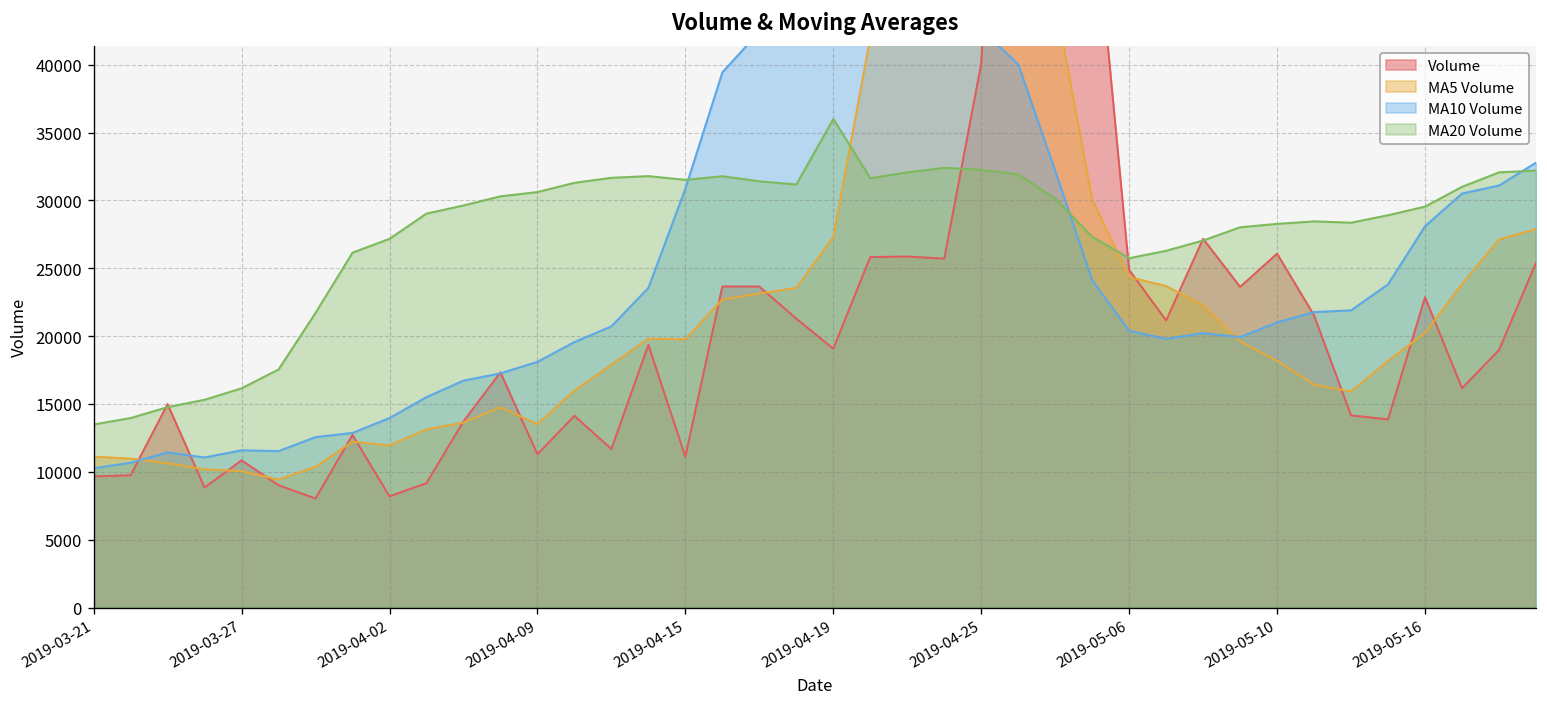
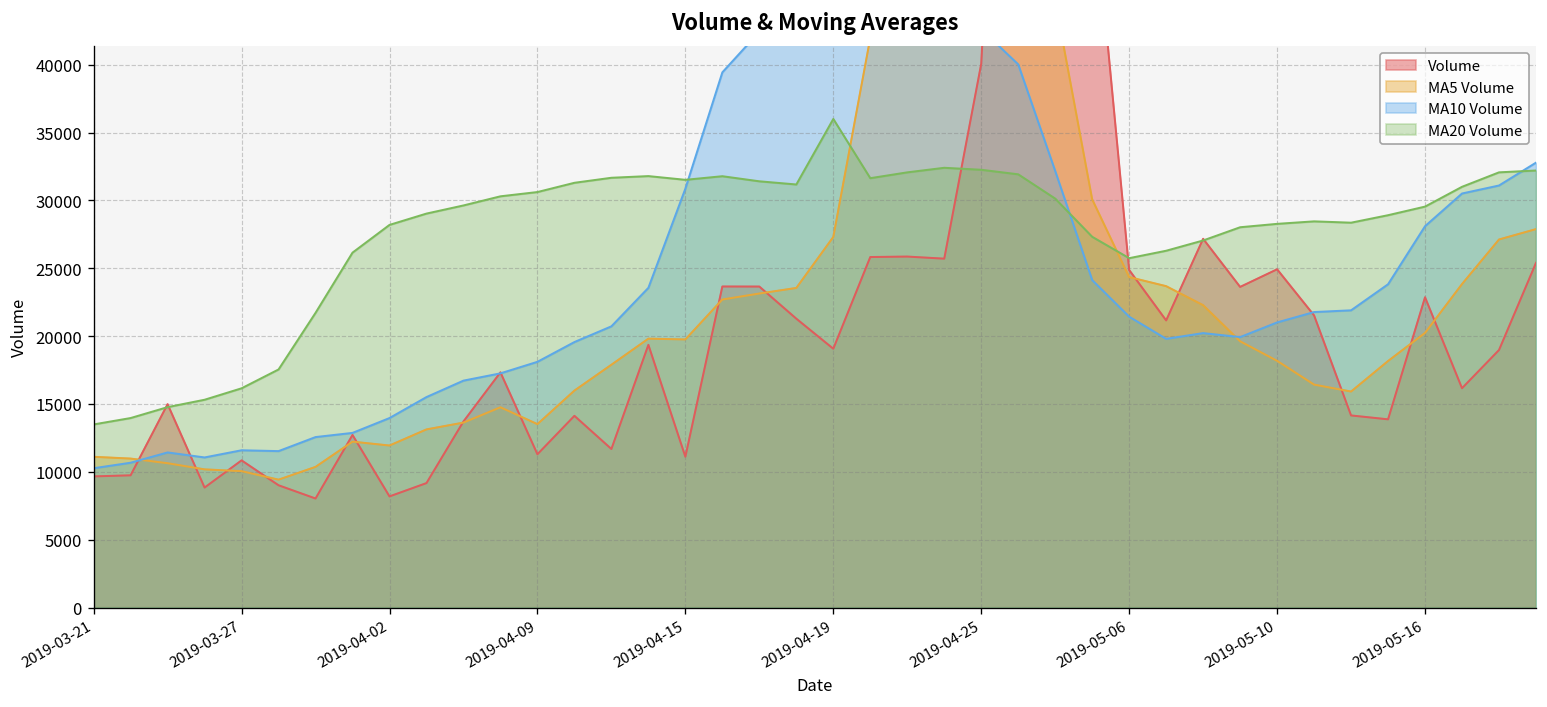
  {
    "Volume": {
      "2019-03-21": 9700,
      "2019-03-27": 10800,
      "2019-04-02": 8200,
      "2019-04-09": 11300,
      "2019-04-15": 11100,
      "2019-04-19": 19100,
      "2019-04-25": 40100,
      "2019-05-06": 24900,
-     "2019-05-10": 26100,
+     "2019-05-10": 24900,
      "2019-05-16": 22900
    },
    "MA5 Volume": {
      "2019-03-21": 11100,
      "2019-03-27": 10100,
      "2019-04-02": 11900,
      "2019-04-09": 13500,
      "2019-04-15": 19800,
      "2019-04-19": 27300,
      "2019-05-06": 24400,
      "2019-05-10": 18200,
      "2019-05-16": 20200
    },
    "MA10 Volume": {
      "2019-03-21": 10300,
      "2019-03-27": 11600,
      "2019-04-02": 14000,
      "2019-04-09": 18100,
      "2019-04-15": 30900,
-     "2019-05-06": 20400,
+     "2019-05-06": 21400,
      "2019-05-10": 21000,
      "2019-05-16": 28100
    },
    "MA20 Volume": {
      "2019-03-21": 13500,
      "2019-03-27": 16200,
-     "2019-04-02": 27200,
+     "2019-04-02": 28200,
      "2019-04-09": 30600,
      "2019-04-15": 31500,
      "2019-04-19": 36000,
      "2019-04-25": 32300,
      "2019-05-06": 25700,
      "2019-05-10": 28300,
      "2019-05-16": 29500
    }
  }
